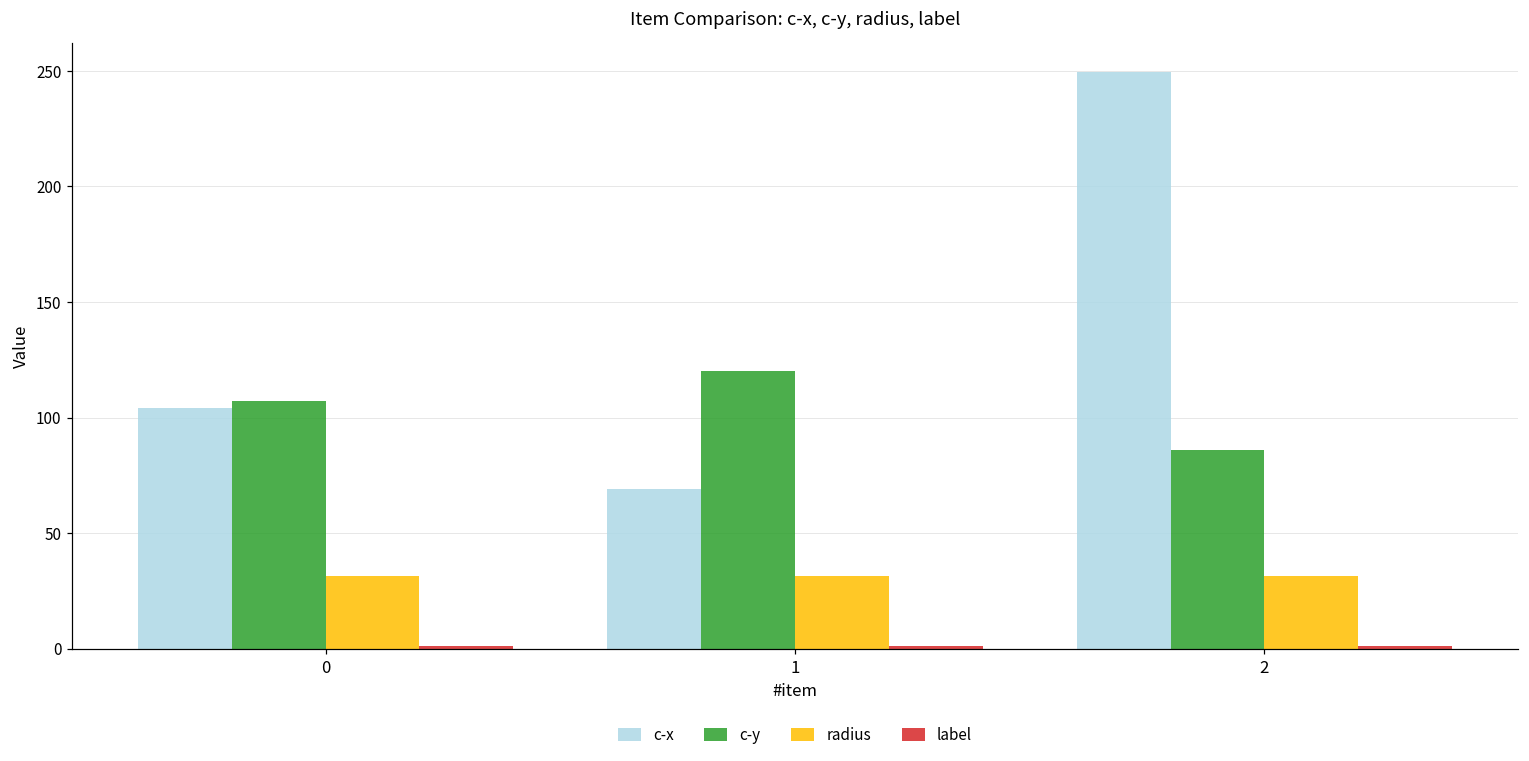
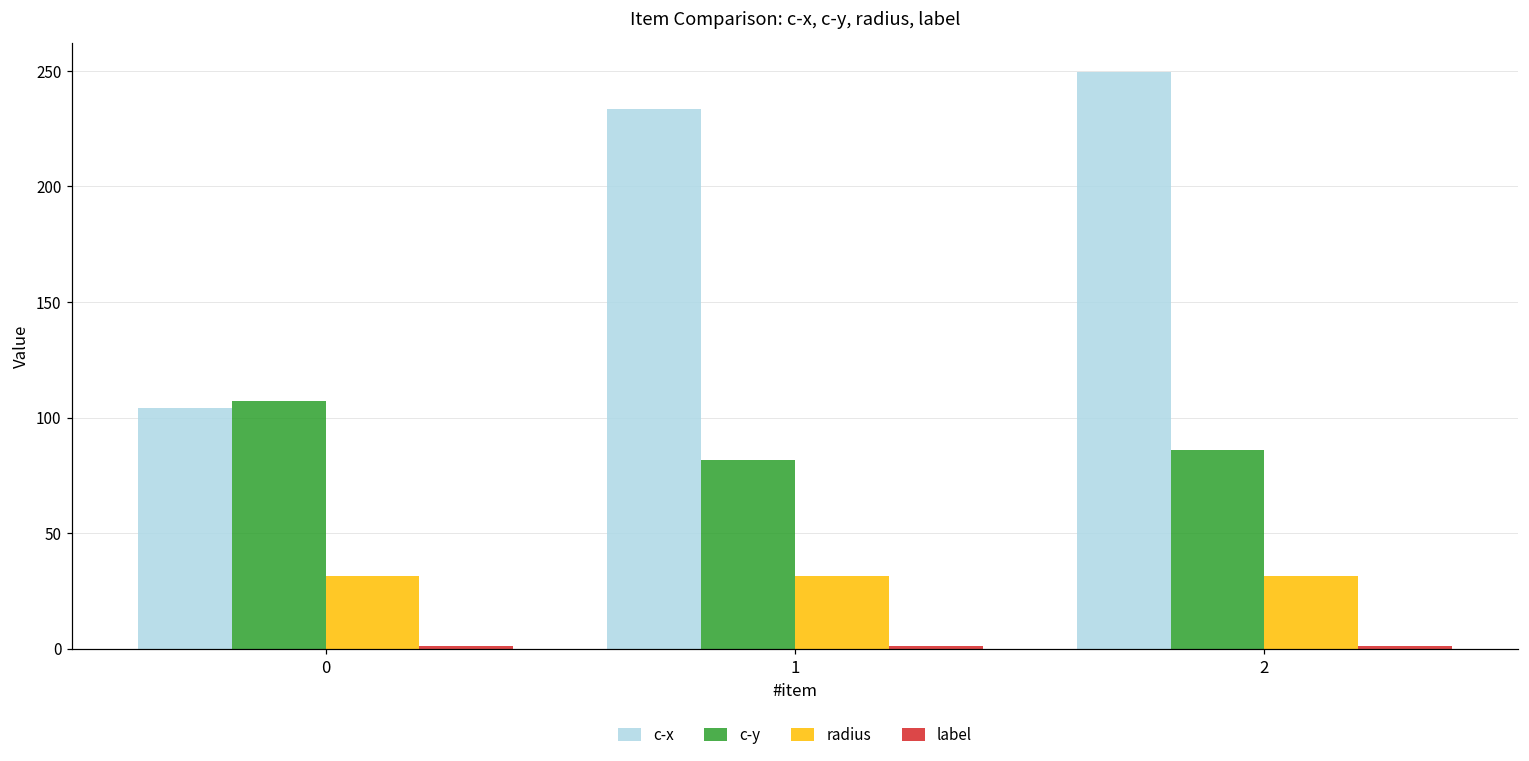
  {
    "c-x": {
      "0": 104,
-     "1": 69,
+     "1": 233,
      "2": 249
    },
    "c-y": {
      "0": 107,
-     "1": 120,
+     "1": 82,
      "2": 86
    },
    "radius": {
      "0": 31,
      "1": 31,
      "2": 31
    }
  }
